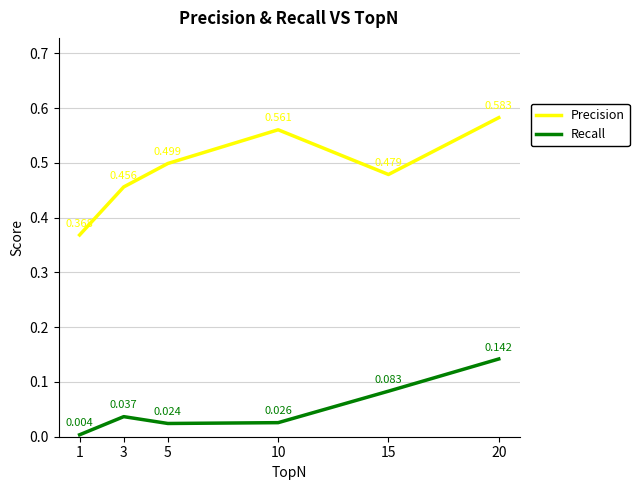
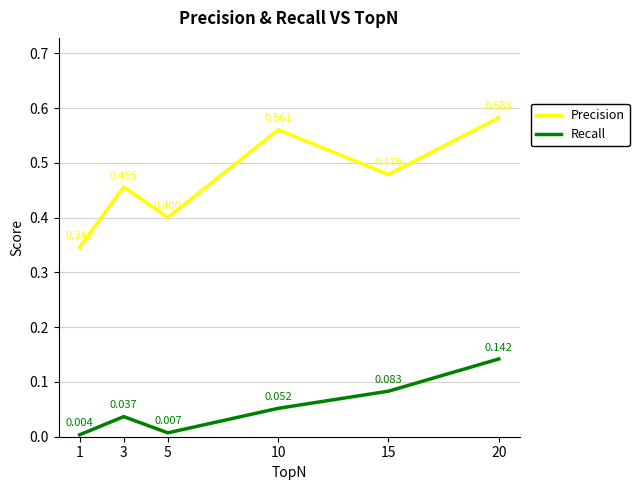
  {
    "Precision": {
-     "1": 0.368,
+     "1": 0.346,
      "3": 0.456,
-     "5": 0.499,
+     "5": 0.400,
      "10": 0.561,
      "15": 0.479,
      "20": 0.583
    },
    "Recall": {
      "1": 0.004,
      "3": 0.037,
-     "5": 0.024,
-     "10": 0.026,
+     "5": 0.007,
+     "10": 0.052,
      "15": 0.083,
      "20": 0.142
    }
  }
